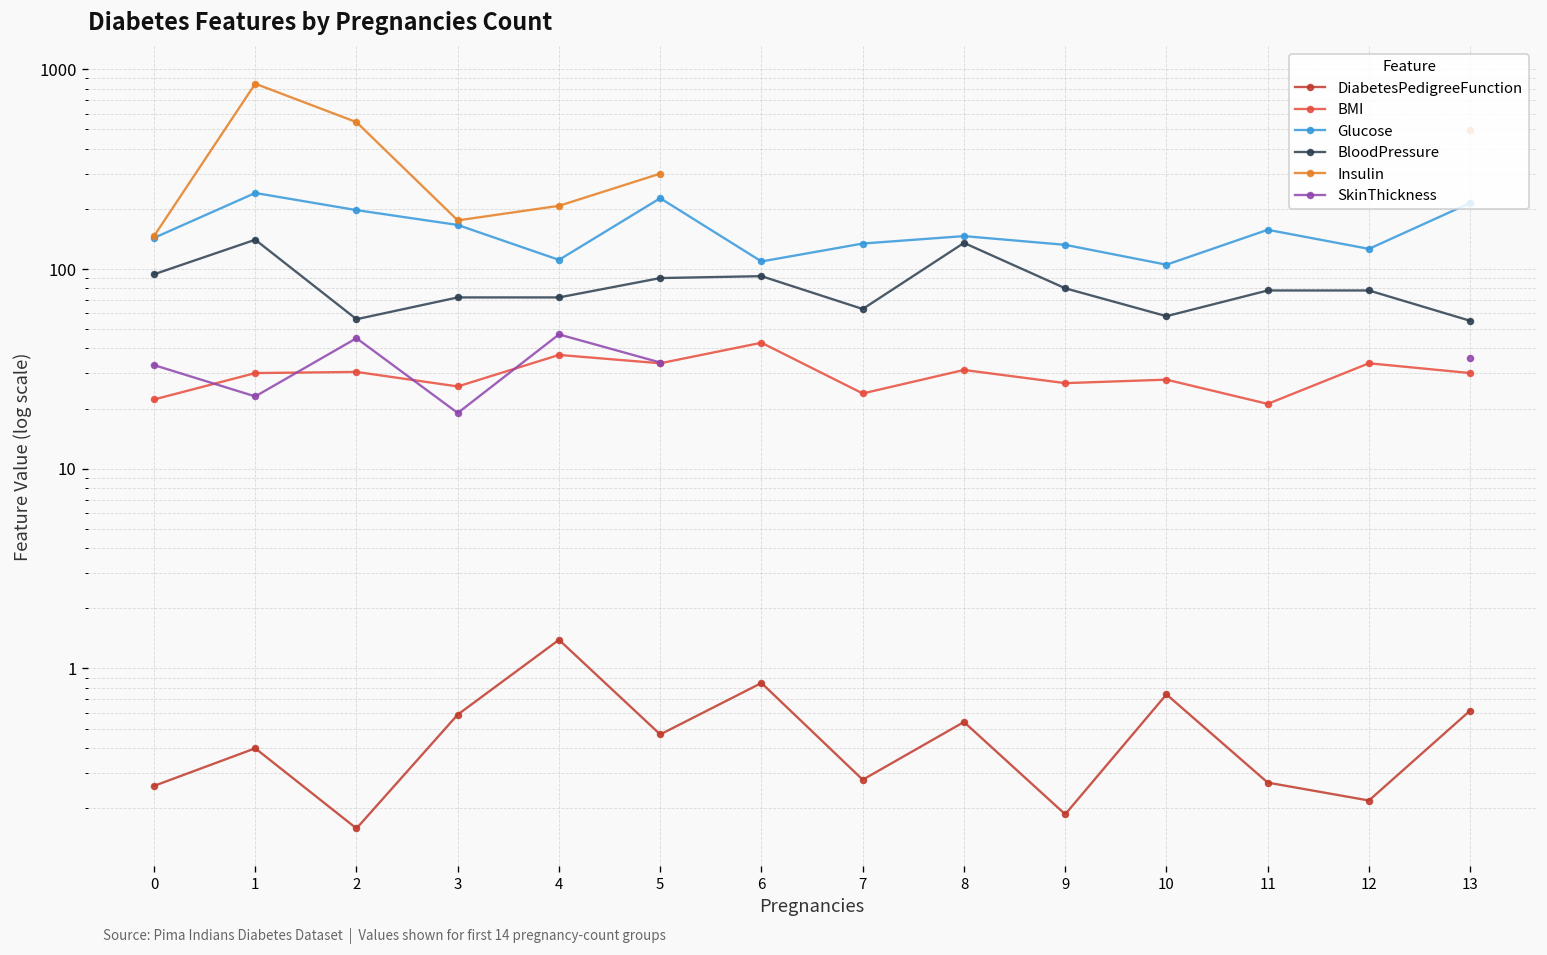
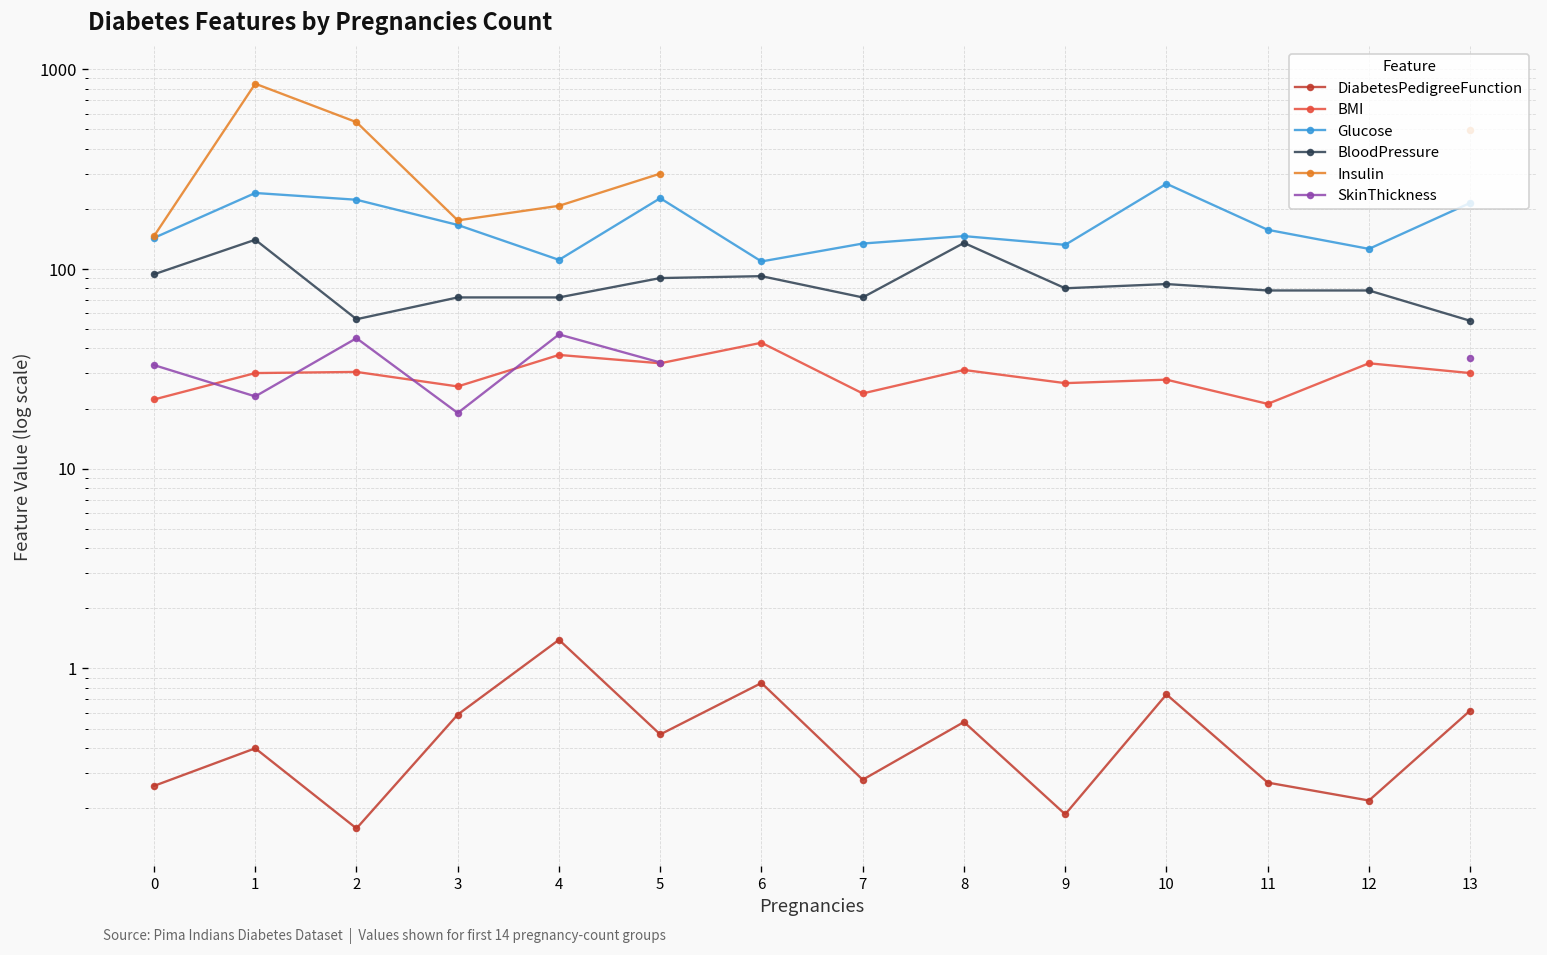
  {
    "Glucose": {
      "1": 240,
-     "2": 200,
+     "2": 220,
      "3": 170,
      "4": 110,
      "5": 230,
      "6": 110,
      "7": 130,
      "8": 150,
      "9": 130,
-     "10": 110,
+     "10": 270,
      "11": 160,
      "12": 130
    },
    "BloodPressure": {
      "0": 90,
      "1": 140,
      "2": 56,
      "3": 72,
      "4": 72,
      "5": 90,
      "6": 90,
-     "7": 63,
+     "7": 72,
      "8": 140,
      "9": 80,
-     "10": 58,
+     "10": 80,
      "11": 80,
      "12": 80,
      "13": 55
    },
    "SkinThickness": {
      "0": 33,
      "1": 23,
      "2": 45,
      "3": 19,
      "4": 47,
      "13": 36
    }
  }
